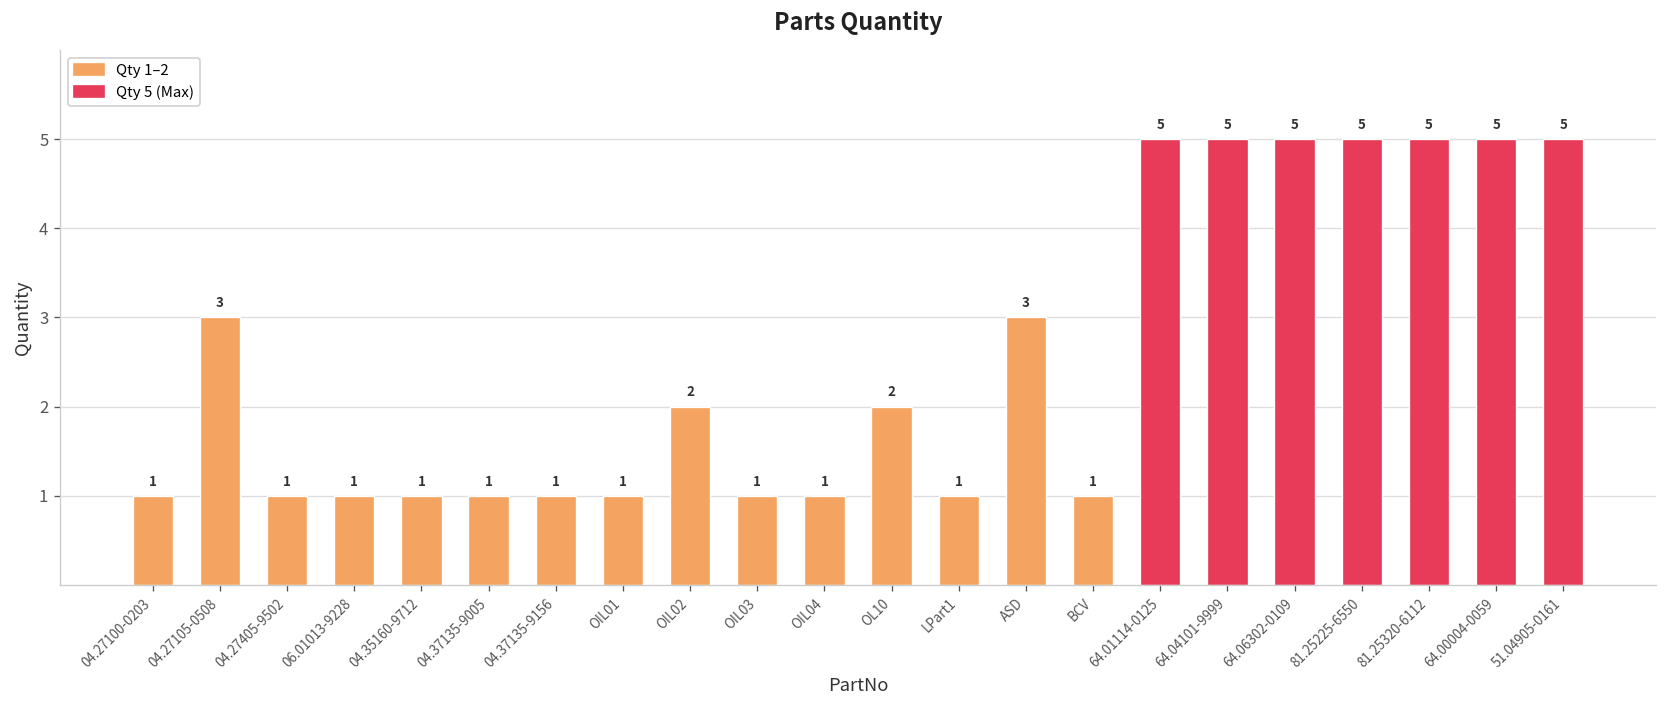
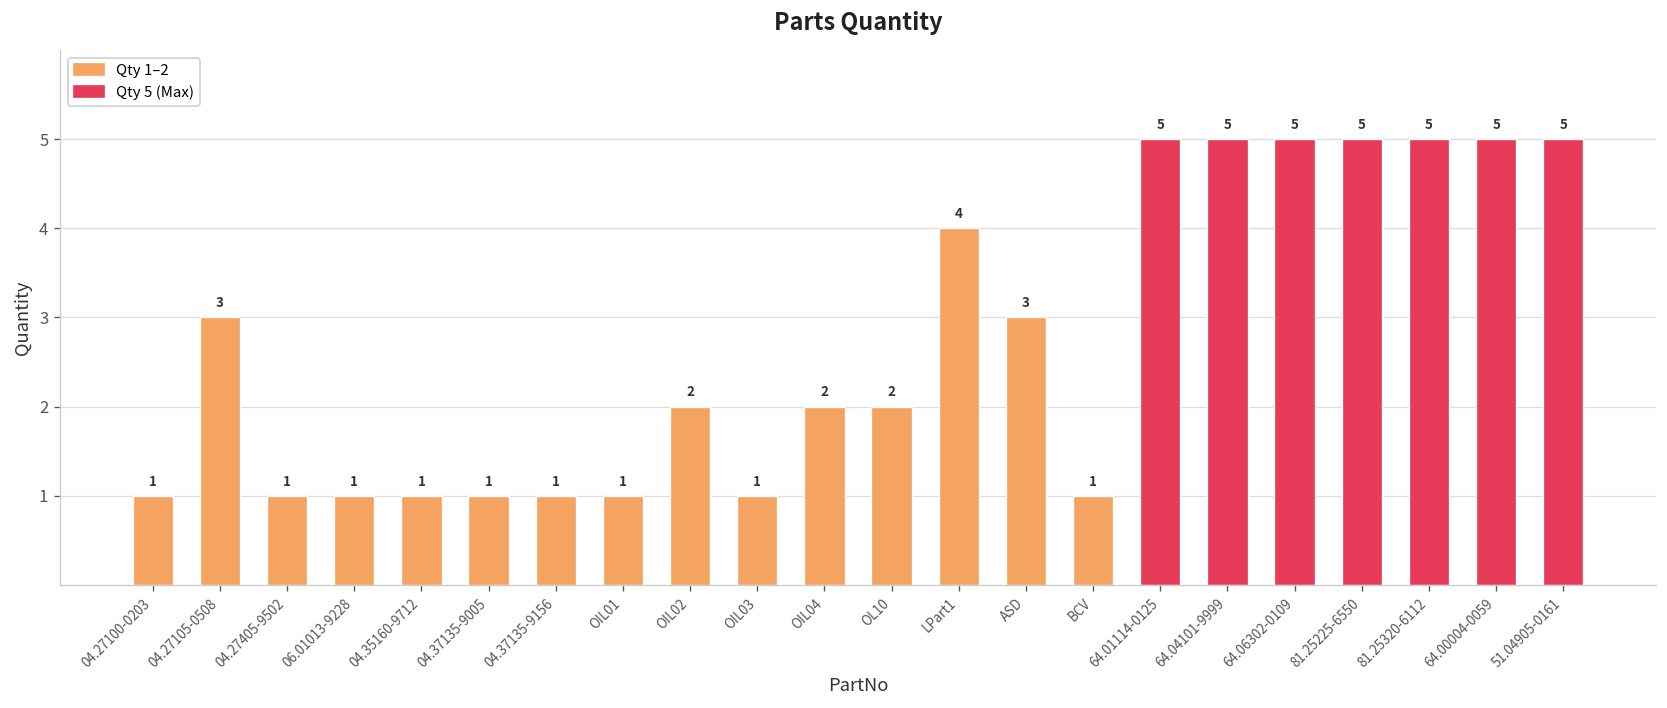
  {
    "04.27100-0203": 1,
    "04.27105-0508": 3,
    "04.27405-9502": 1,
    "06.01013-9228": 1,
    "04.35160-9712": 1,
    "04.37135-9005": 1,
    "04.37135-9156": 1,
    "OIL01": 1,
    "OIL02": 2,
    "OIL03": 1,
-   "OIL04": 1,
+   "OIL04": 2,
    "OL10": 2,
-   "LPart1": 1,
+   "LPart1": 4,
    "ASD": 3,
    "BCV": 1,
    "64.01114-0125": 5,
    "64.04101-9999": 5,
    "64.06302-0109": 5,
    "81.25225-6550": 5,
    "81.25320-6112": 5,
    "64.00004-0059": 5,
    "51.04905-0161": 5
  }
